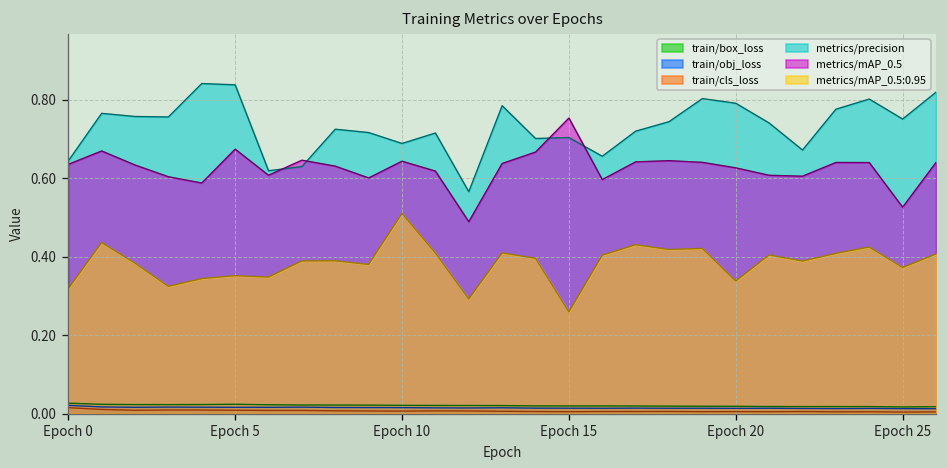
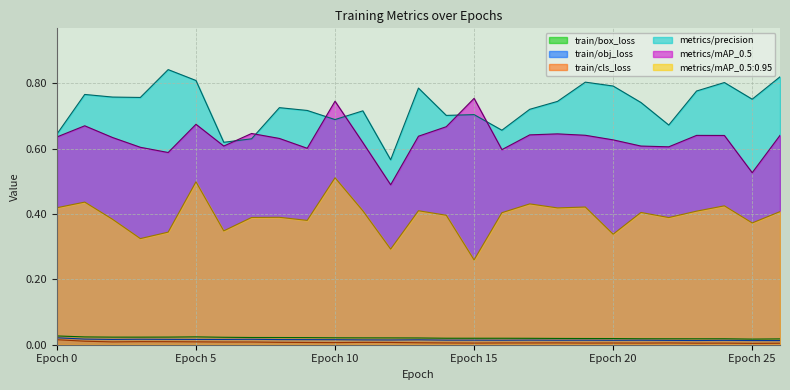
  {
    "train/cls_loss": {
      "Epoch 10": 0.01,
      "Epoch 15": 0.01,
      "Epoch 20": 0.01,
      "Epoch 25": 0.00
    },
    "metrics/precision": {
      "Epoch 0": 0.64,
-     "Epoch 5": 0.84,
+     "Epoch 5": 0.81,
      "Epoch 10": 0.69,
      "Epoch 15": 0.70,
      "Epoch 20": 0.79,
      "Epoch 25": 0.75
    },
    "metrics/mAP_0.5": {
      "Epoch 0": 0.64,
      "Epoch 5": 0.67,
-     "Epoch 10": 0.64,
+     "Epoch 10": 0.74,
      "Epoch 15": 0.75,
      "Epoch 20": 0.63,
      "Epoch 25": 0.53
    },
    "metrics/mAP_0.5:0.95": {
-     "Epoch 0": 0.32,
-     "Epoch 5": 0.35,
+     "Epoch 0": 0.42,
+     "Epoch 5": 0.50,
      "Epoch 10": 0.51,
      "Epoch 15": 0.26,
      "Epoch 20": 0.34,
      "Epoch 25": 0.37
    }
  }
